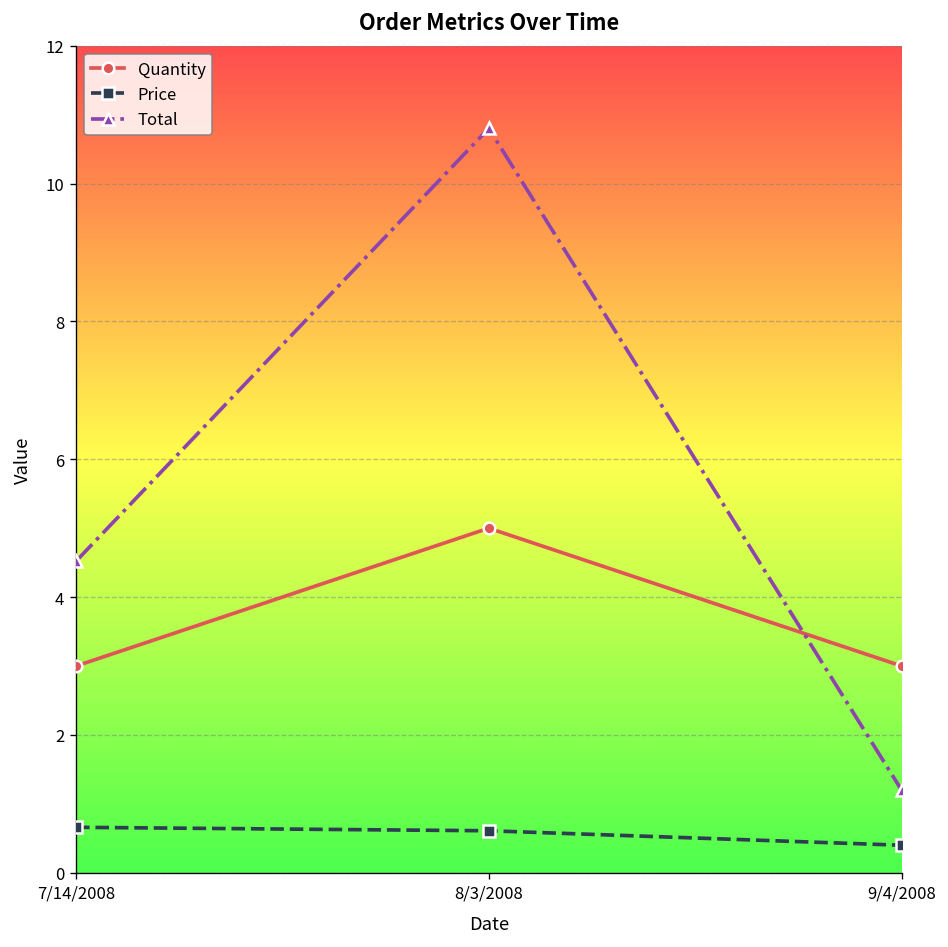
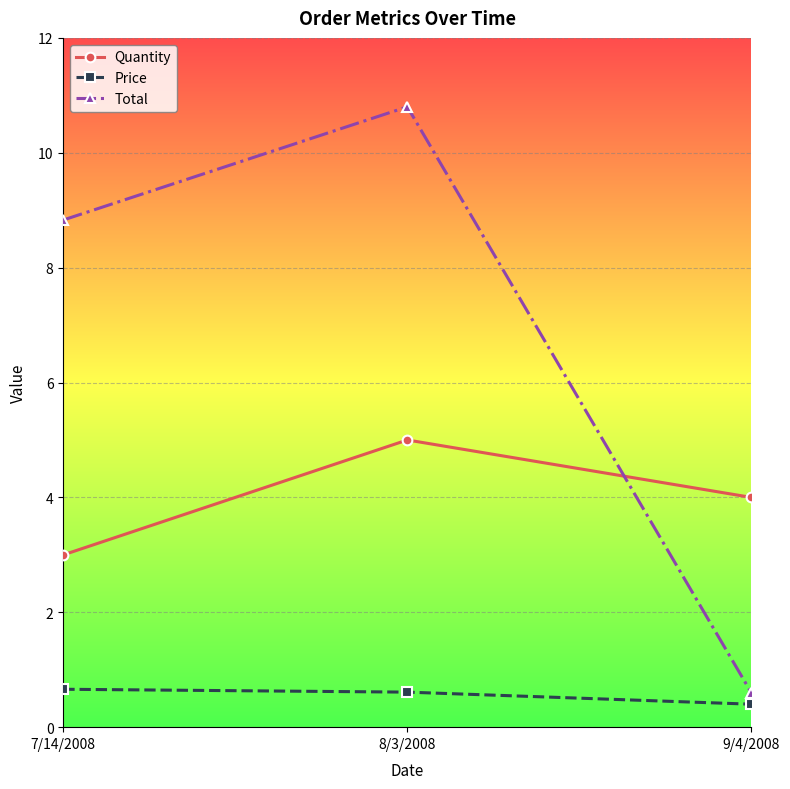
  {
    "Quantity": {
      "7/14/2008": 3,
      "8/3/2008": 5,
-     "9/4/2008": 3
+     "9/4/2008": 4
    },
    "Price": {
      "7/14/2008": 0.7,
      "8/3/2008": 0.6,
      "9/4/2008": 0.4
    },
    "Total": {
-     "7/14/2008": 4.5,
+     "7/14/2008": 8.8,
      "8/3/2008": 10.8,
-     "9/4/2008": 1.2
+     "9/4/2008": 0.6
    }
  }
